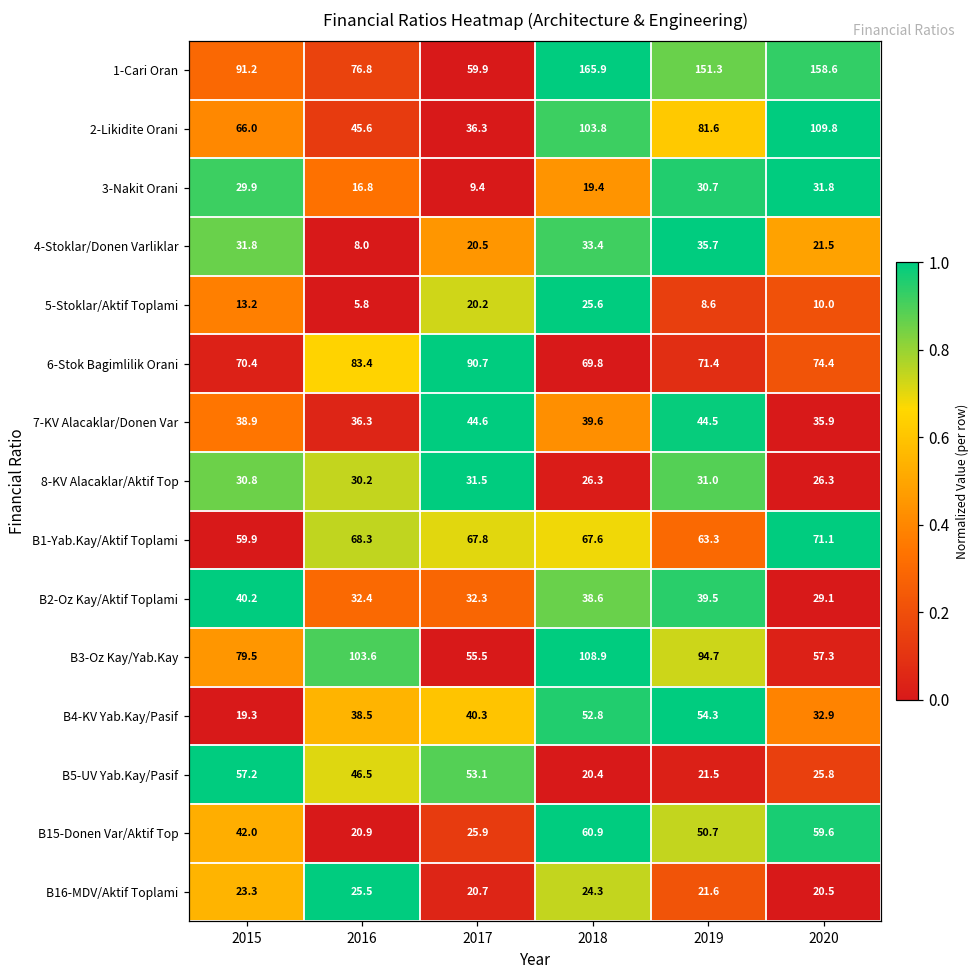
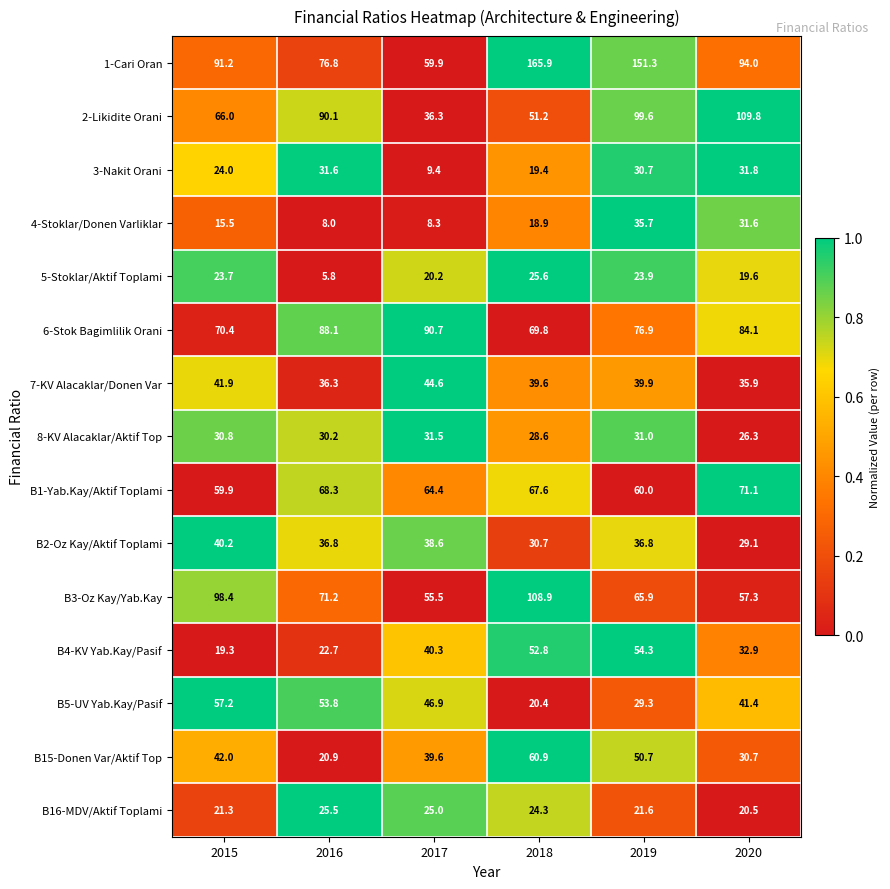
  {
    "1-Cari Oran": {
      "2015": 91.2,
      "2016": 76.8,
      "2017": 59.9,
      "2018": 165.9,
      "2019": 151.3,
-     "2020": 158.6
+     "2020": 94.0
    },
    "2-Likidite Orani": {
      "2015": 66.0,
-     "2016": 45.6,
+     "2016": 90.1,
      "2017": 36.3,
-     "2018": 103.8,
-     "2019": 81.6,
+     "2018": 51.2,
+     "2019": 99.6,
      "2020": 109.8
    },
    "3-Nakit Orani": {
-     "2015": 29.9,
-     "2016": 16.8,
+     "2015": 24.0,
+     "2016": 31.6,
      "2017": 9.4,
      "2018": 19.4,
      "2019": 30.7,
      "2020": 31.8
    },
    "4-Stoklar/Donen Varliklar": {
-     "2015": 31.8,
+     "2015": 15.5,
      "2016": 8.0,
-     "2017": 20.5,
-     "2018": 33.4,
+     "2017": 8.3,
+     "2018": 18.9,
      "2019": 35.7,
-     "2020": 21.5
+     "2020": 31.6
    },
    "5-Stoklar/Aktif Toplami": {
-     "2015": 13.2,
+     "2015": 23.7,
      "2016": 5.8,
      "2017": 20.2,
      "2018": 25.6,
-     "2019": 8.6,
-     "2020": 10.0
+     "2019": 23.9,
+     "2020": 19.6
    },
    "6-Stok Bagimlilik Orani": {
      "2015": 70.4,
-     "2016": 83.4,
+     "2016": 88.1,
      "2017": 90.7,
      "2018": 69.8,
-     "2019": 71.4,
-     "2020": 74.4
+     "2019": 76.9,
+     "2020": 84.1
    },
    "7-KV Alacaklar/Donen Var": {
-     "2015": 38.9,
+     "2015": 41.9,
      "2016": 36.3,
      "2017": 44.6,
      "2018": 39.6,
-     "2019": 44.5,
+     "2019": 39.9,
      "2020": 35.9
    },
    "8-KV Alacaklar/Aktif Top": {
      "2015": 30.8,
      "2016": 30.2,
      "2017": 31.5,
-     "2018": 26.3,
+     "2018": 28.6,
      "2019": 31.0,
      "2020": 26.3
    },
    "B1-Yab.Kay/Aktif Toplami": {
      "2015": 59.9,
      "2016": 68.3,
-     "2017": 67.8,
+     "2017": 64.4,
      "2018": 67.6,
-     "2019": 63.3,
+     "2019": 60.0,
      "2020": 71.1
    },
    "B2-Oz Kay/Aktif Toplami": {
      "2015": 40.2,
-     "2016": 32.4,
-     "2017": 32.3,
-     "2018": 38.6,
-     "2019": 39.5,
+     "2016": 36.8,
+     "2017": 38.6,
+     "2018": 30.7,
+     "2019": 36.8,
      "2020": 29.1
    },
    "B3-Oz Kay/Yab.Kay": {
-     "2015": 79.5,
-     "2016": 103.6,
+     "2015": 98.4,
+     "2016": 71.2,
      "2017": 55.5,
      "2018": 108.9,
-     "2019": 94.7,
+     "2019": 65.9,
      "2020": 57.3
    },
    "B4-KV Yab.Kay/Pasif": {
      "2015": 19.3,
-     "2016": 38.5,
+     "2016": 22.7,
      "2017": 40.3,
      "2018": 52.8,
      "2019": 54.3,
      "2020": 32.9
    },
    "B5-UV Yab.Kay/Pasif": {
      "2015": 57.2,
-     "2016": 46.5,
-     "2017": 53.1,
+     "2016": 53.8,
+     "2017": 46.9,
      "2018": 20.4,
-     "2019": 21.5,
-     "2020": 25.8
+     "2019": 29.3,
+     "2020": 41.4
    },
    "B15-Donen Var/Aktif Top": {
      "2015": 42.0,
      "2016": 20.9,
-     "2017": 25.9,
+     "2017": 39.6,
      "2018": 60.9,
      "2019": 50.7,
-     "2020": 59.6
+     "2020": 30.7
    },
    "B16-MDV/Aktif Toplami": {
-     "2015": 23.3,
+     "2015": 21.3,
      "2016": 25.5,
-     "2017": 20.7,
+     "2017": 25.0,
      "2018": 24.3,
      "2019": 21.6,
      "2020": 20.5
    }
  }
